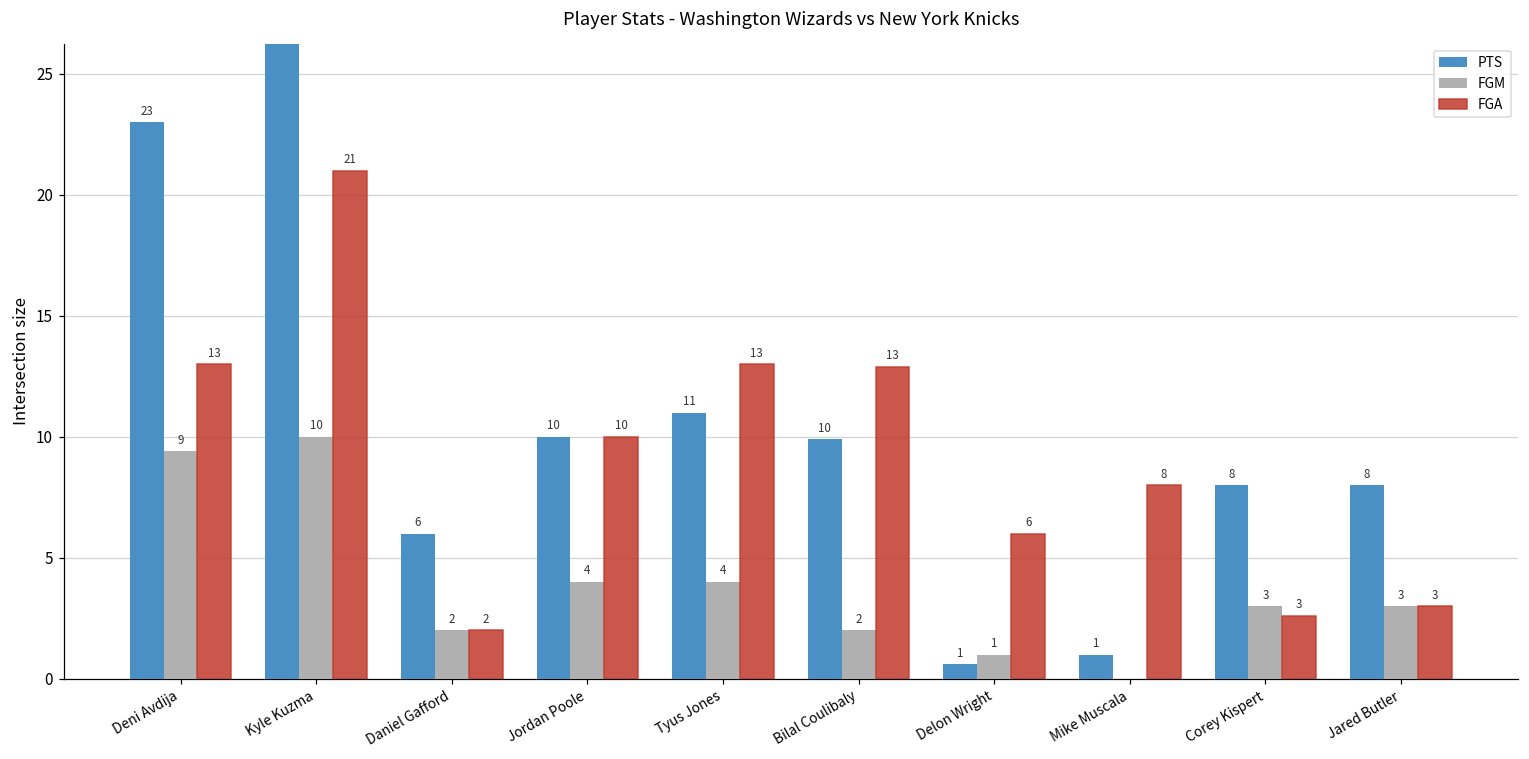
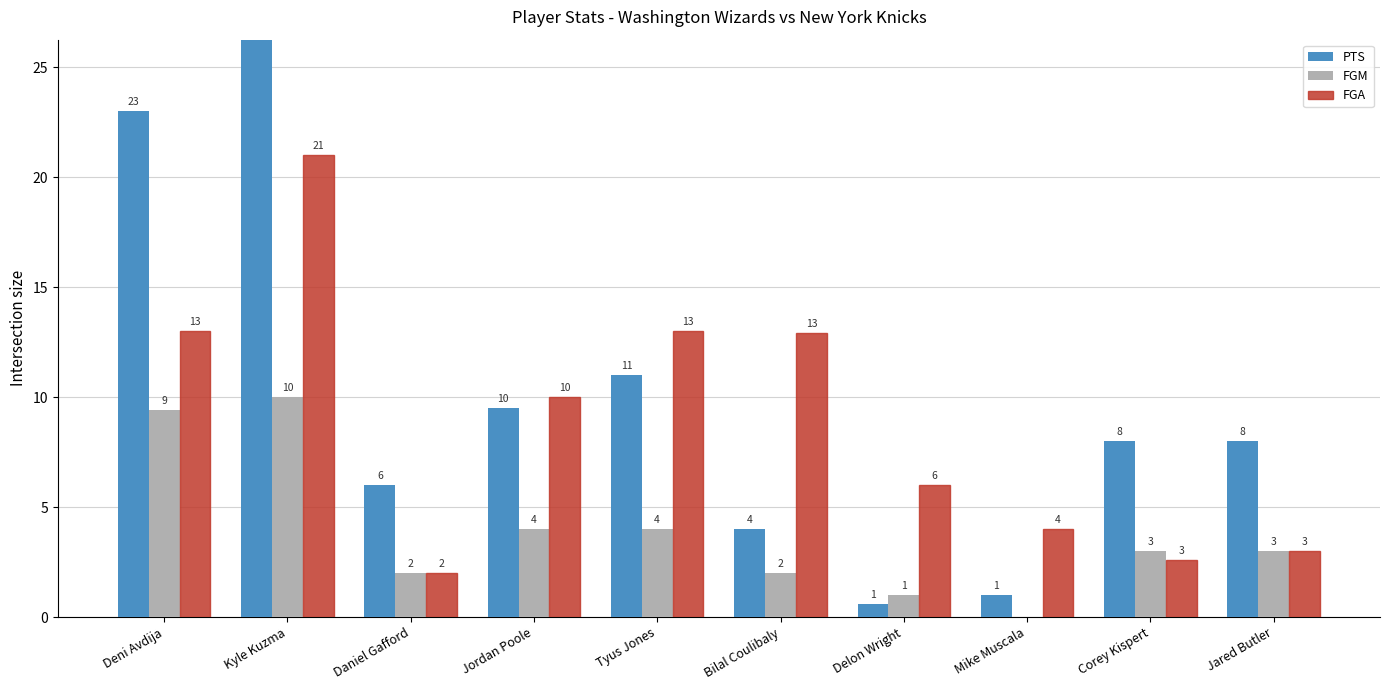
  {
    "PTS": {
      "Deni Avdija": 23,
      "Daniel Gafford": 6,
-     "Jordan Poole": 10.0,
+     "Jordan Poole": 9.5,
      "Tyus Jones": 11,
-     "Bilal Coulibaly": 10,
+     "Bilal Coulibaly": 4,
      "Delon Wright": 1,
      "Mike Muscala": 1,
      "Corey Kispert": 8,
      "Jared Butler": 8
    },
    "FGM": {
      "Deni Avdija": 9,
      "Kyle Kuzma": 10,
      "Daniel Gafford": 2,
      "Jordan Poole": 4,
      "Tyus Jones": 4,
      "Bilal Coulibaly": 2,
      "Delon Wright": 1,
      "Corey Kispert": 3,
      "Jared Butler": 3
    },
    "FGA": {
      "Deni Avdija": 13,
      "Kyle Kuzma": 21,
      "Daniel Gafford": 2,
      "Jordan Poole": 10,
      "Tyus Jones": 13,
      "Bilal Coulibaly": 13,
      "Delon Wright": 6,
-     "Mike Muscala": 8,
+     "Mike Muscala": 4,
      "Corey Kispert": 3,
      "Jared Butler": 3
    }
  }
